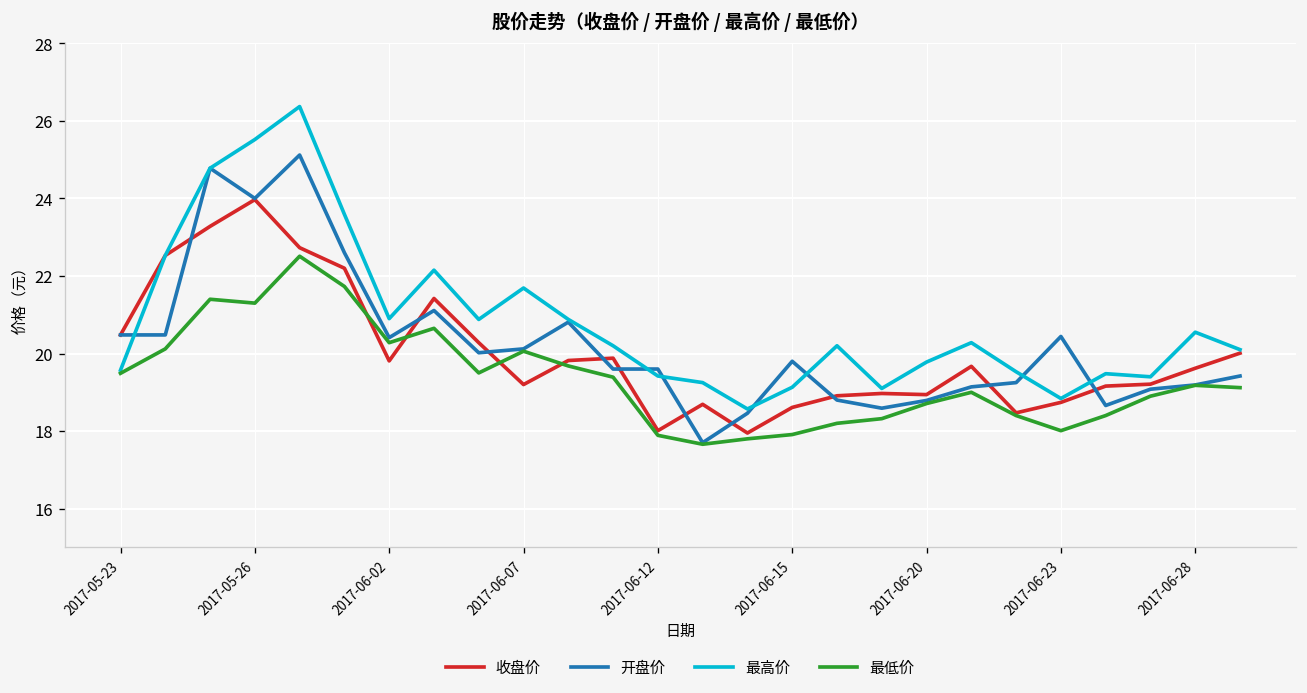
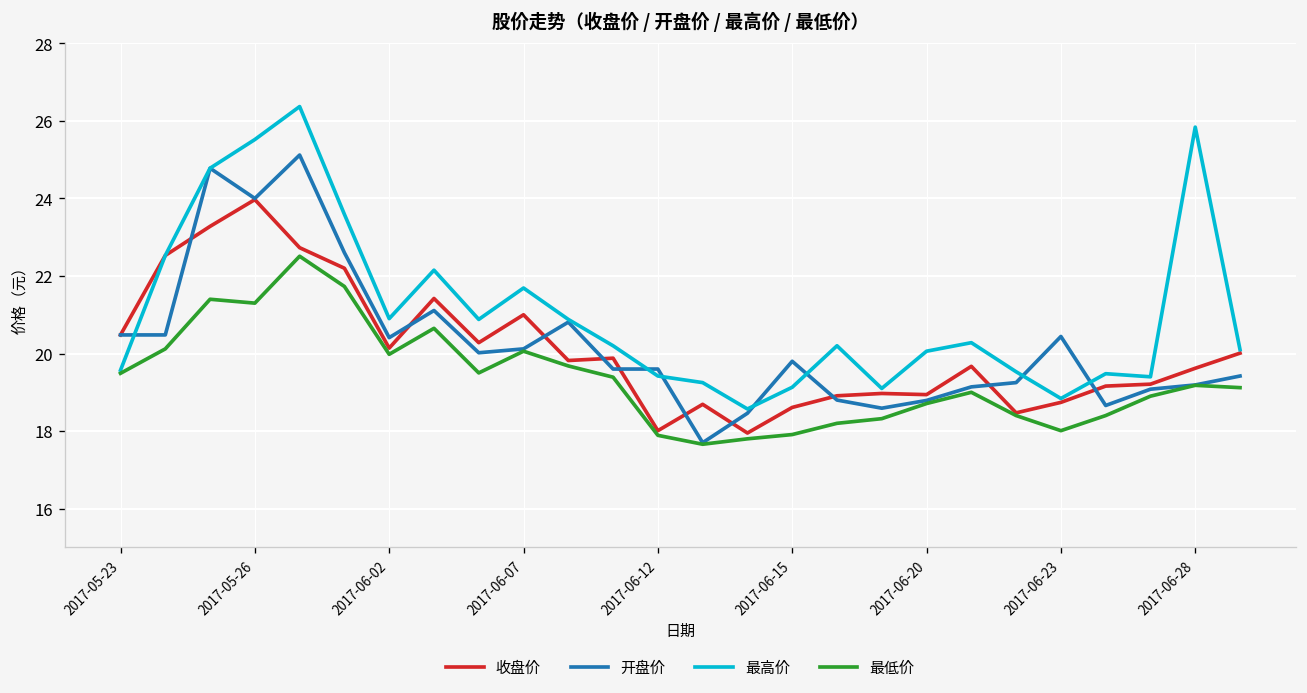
  {
    "收盘价": {
-     "2017-06-02": 19.8,
-     "2017-06-07": 19.2,
+     "2017-06-02": 20.1,
+     "2017-06-07": 21.0,
      "2017-06-12": 18.0,
      "2017-06-15": 18.6,
      "2017-06-20": 18.9,
      "2017-06-23": 18.7,
      "2017-06-28": 19.6
    },
    "开盘价": {
      "2017-06-02": 20.4,
      "2017-06-12": 19.6,
      "2017-06-15": 19.8,
      "2017-06-20": 18.8,
      "2017-06-23": 20.4
    },
    "最高价": {
      "2017-05-23": 19.6,
      "2017-05-26": 25.5,
      "2017-06-02": 20.9,
      "2017-06-07": 21.7,
      "2017-06-12": 19.4,
      "2017-06-15": 19.1,
-     "2017-06-20": 19.8,
+     "2017-06-20": 20.1,
      "2017-06-23": 18.8,
-     "2017-06-28": 20.6
+     "2017-06-28": 25.8
    },
    "最低价": {
      "2017-05-23": 19.5,
      "2017-05-26": 21.3,
-     "2017-06-02": 20.3,
+     "2017-06-02": 20.0,
      "2017-06-12": 17.9,
      "2017-06-15": 17.9,
      "2017-06-20": 18.7,
      "2017-06-23": 18.0
    }
  }
